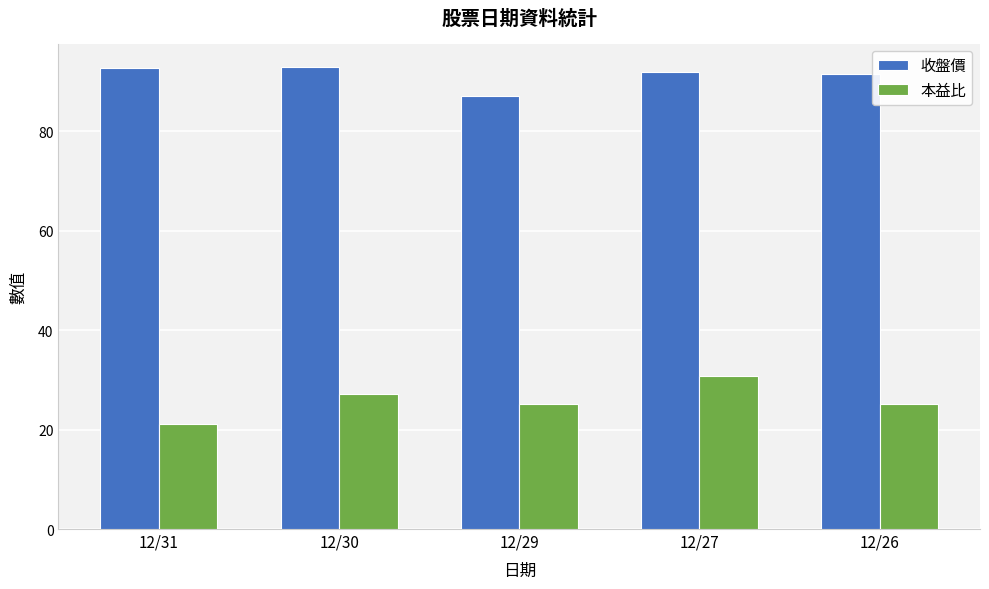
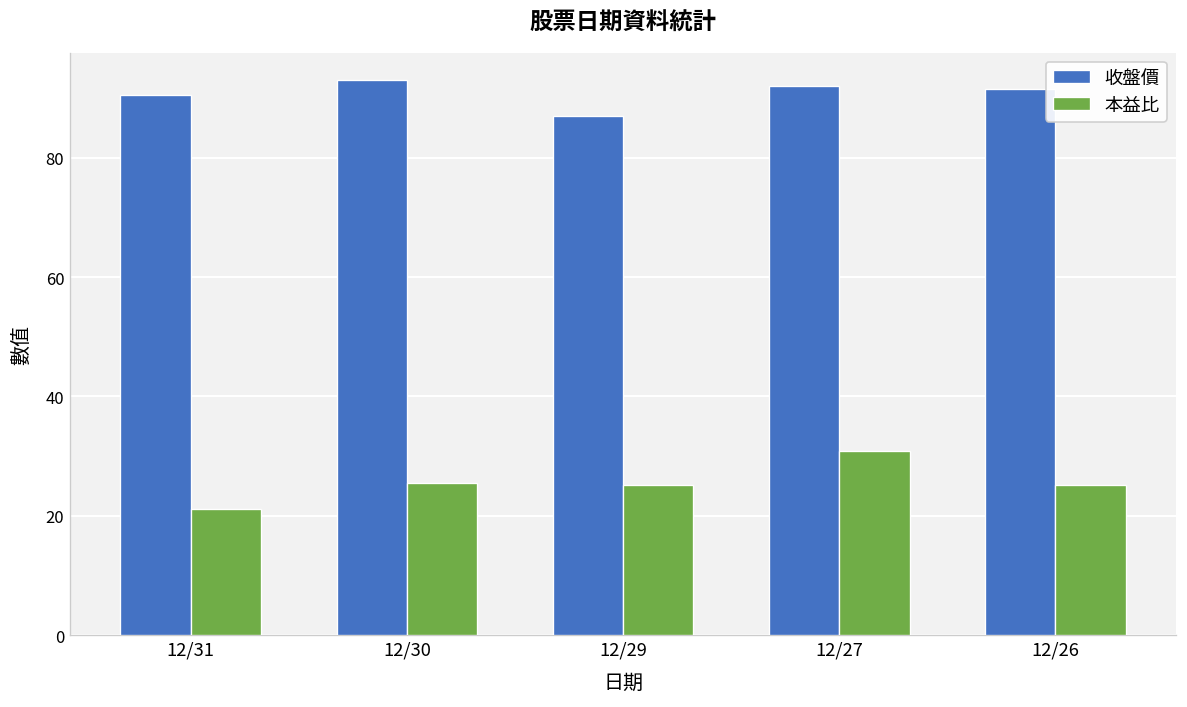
  {
    "收盤價": {
-     "12/31": 93,
+     "12/31": 91,
      "12/30": 93,
      "12/29": 87,
      "12/27": 92,
      "12/26": 92
    },
    "本益比": {
      "12/31": 21,
-     "12/30": 27,
+     "12/30": 25,
      "12/29": 25,
      "12/27": 31,
      "12/26": 25
    }
  }
